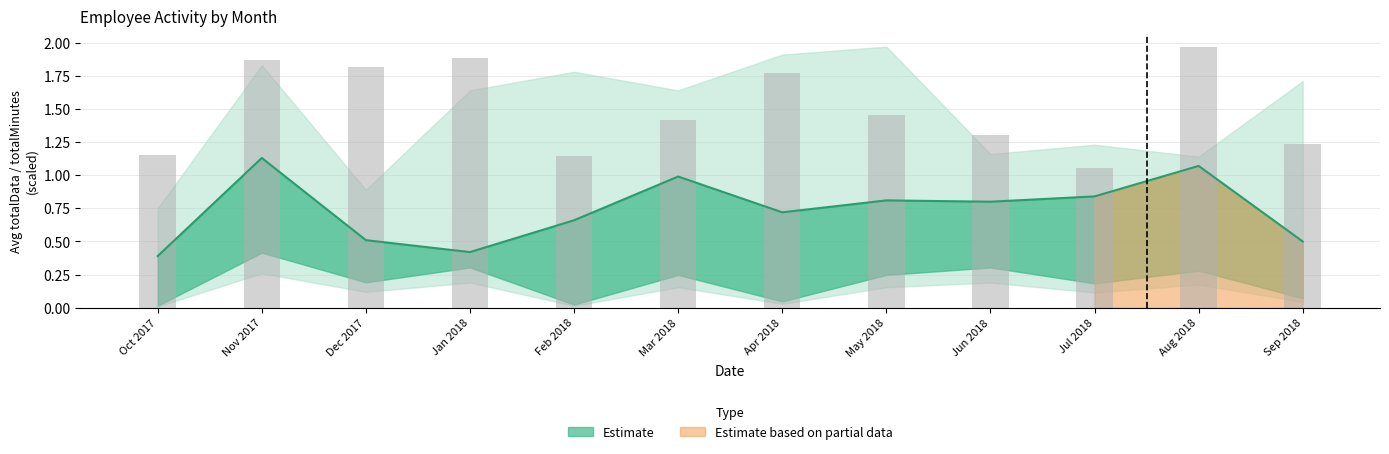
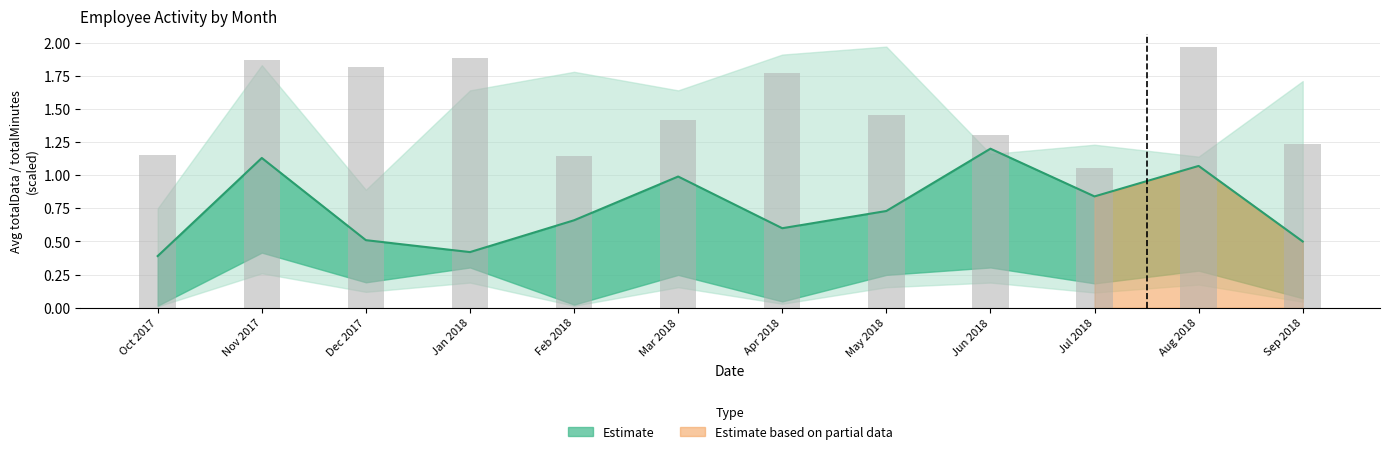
  {
    "Estimate": {
      "Oct 2017": 0.39,
      "Nov 2017": 1.13,
      "Dec 2017": 0.51,
      "Jan 2018": 0.42,
      "Feb 2018": 0.66,
      "Mar 2018": 0.99,
-     "Apr 2018": 0.72,
-     "May 2018": 0.81,
-     "Jun 2018": 0.8
+     "Apr 2018": 0.60,
+     "May 2018": 0.73,
+     "Jun 2018": 1.2
    }
  }
